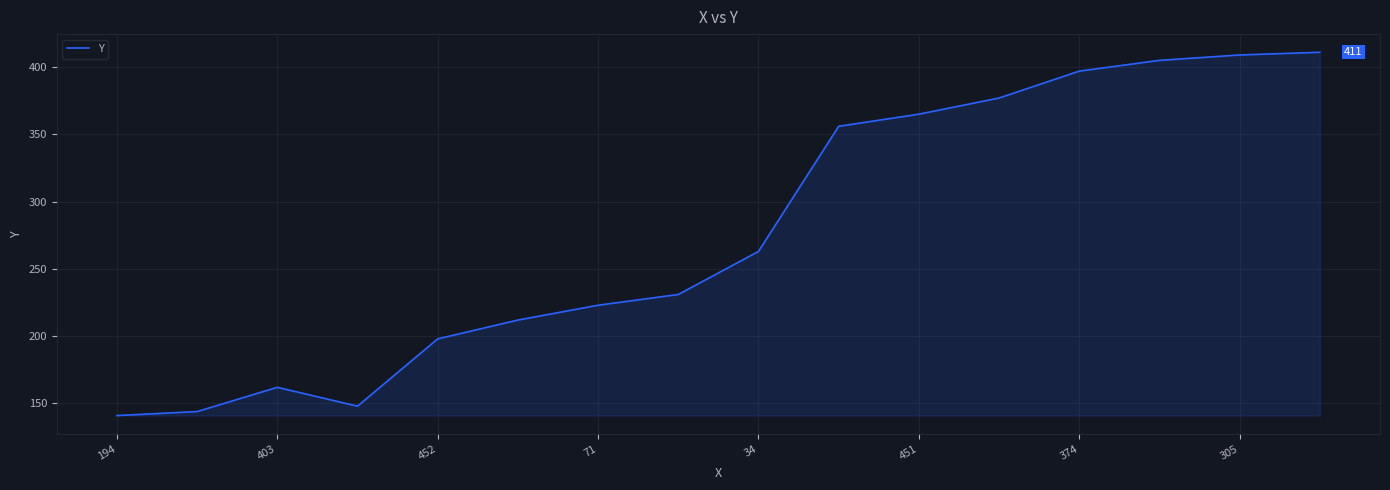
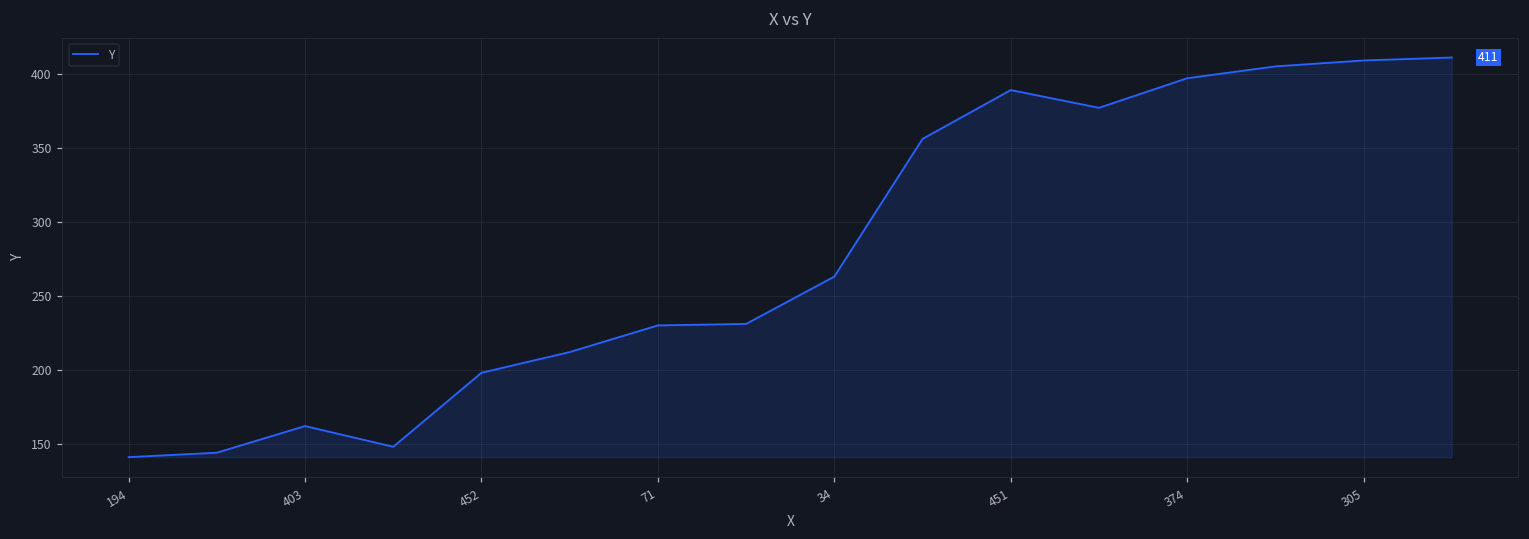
  {
    "194": 141,
    "403": 162,
    "452": 198,
-   "71": 223,
+   "71": 230,
    "34": 263,
-   "451": 365,
+   "451": 389,
    "374": 397,
    "305": 409
  }
